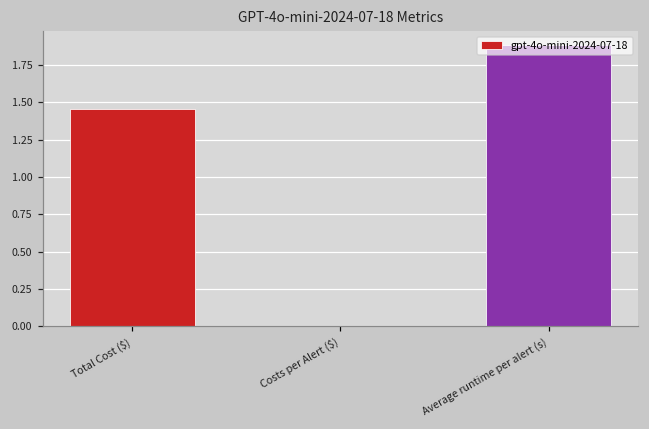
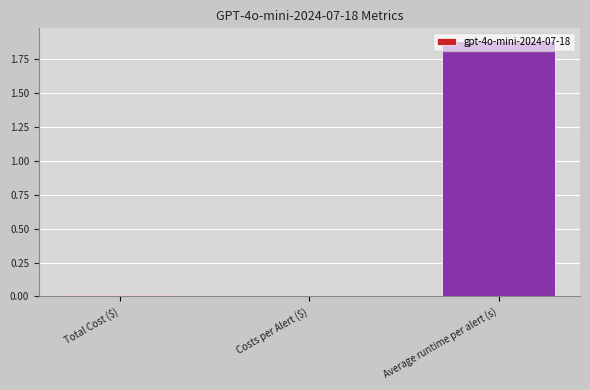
  {
-   "Total Cost ($)": 1.46
+   "Total Cost ($)": 0.01
  }
